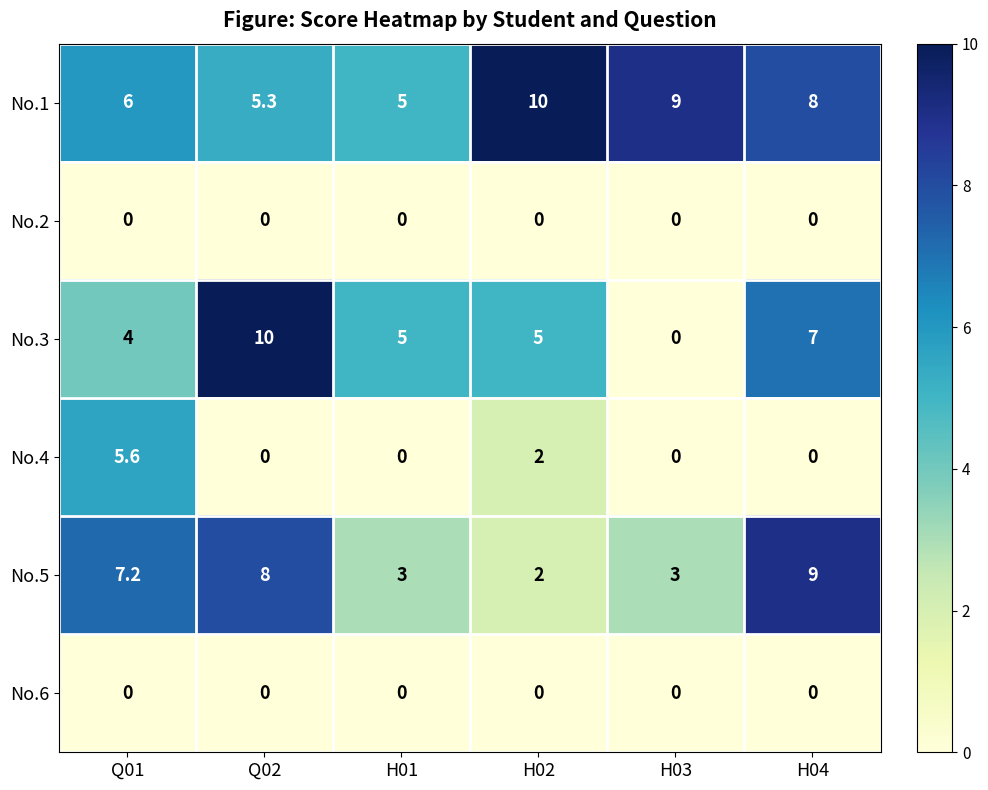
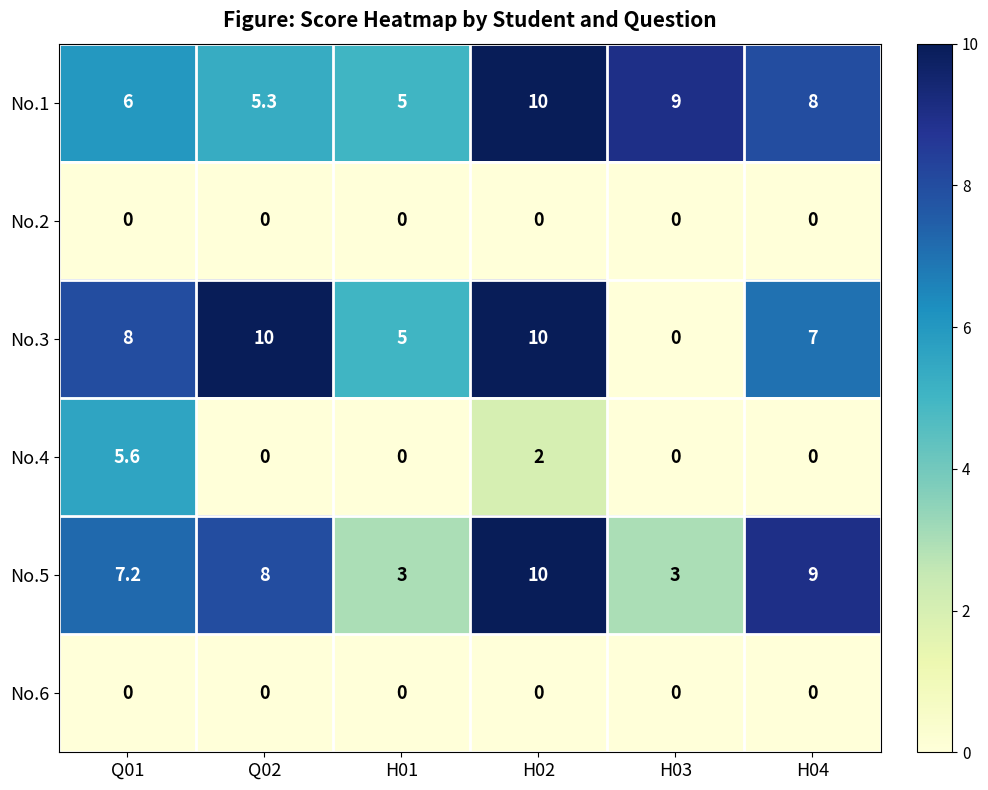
  {
    "No.1": {
      "Q01": 6,
      "Q02": 5.3,
      "H01": 5,
      "H02": 10,
      "H03": 9,
      "H04": 8
    },
    "No.2": {
      "Q01": 0,
      "Q02": 0,
      "H01": 0,
      "H02": 0,
      "H03": 0,
      "H04": 0
    },
    "No.3": {
-     "Q01": 4,
+     "Q01": 8,
      "Q02": 10,
      "H01": 5,
-     "H02": 5,
+     "H02": 10,
      "H03": 0,
      "H04": 7
    },
    "No.4": {
      "Q01": 5.6,
      "Q02": 0,
      "H01": 0,
      "H02": 2,
      "H03": 0,
      "H04": 0
    },
    "No.5": {
      "Q01": 7.2,
      "Q02": 8,
      "H01": 3,
-     "H02": 2,
+     "H02": 10,
      "H03": 3,
      "H04": 9
    },
    "No.6": {
      "Q01": 0,
      "Q02": 0,
      "H01": 0,
      "H02": 0,
      "H03": 0,
      "H04": 0
    }
  }
